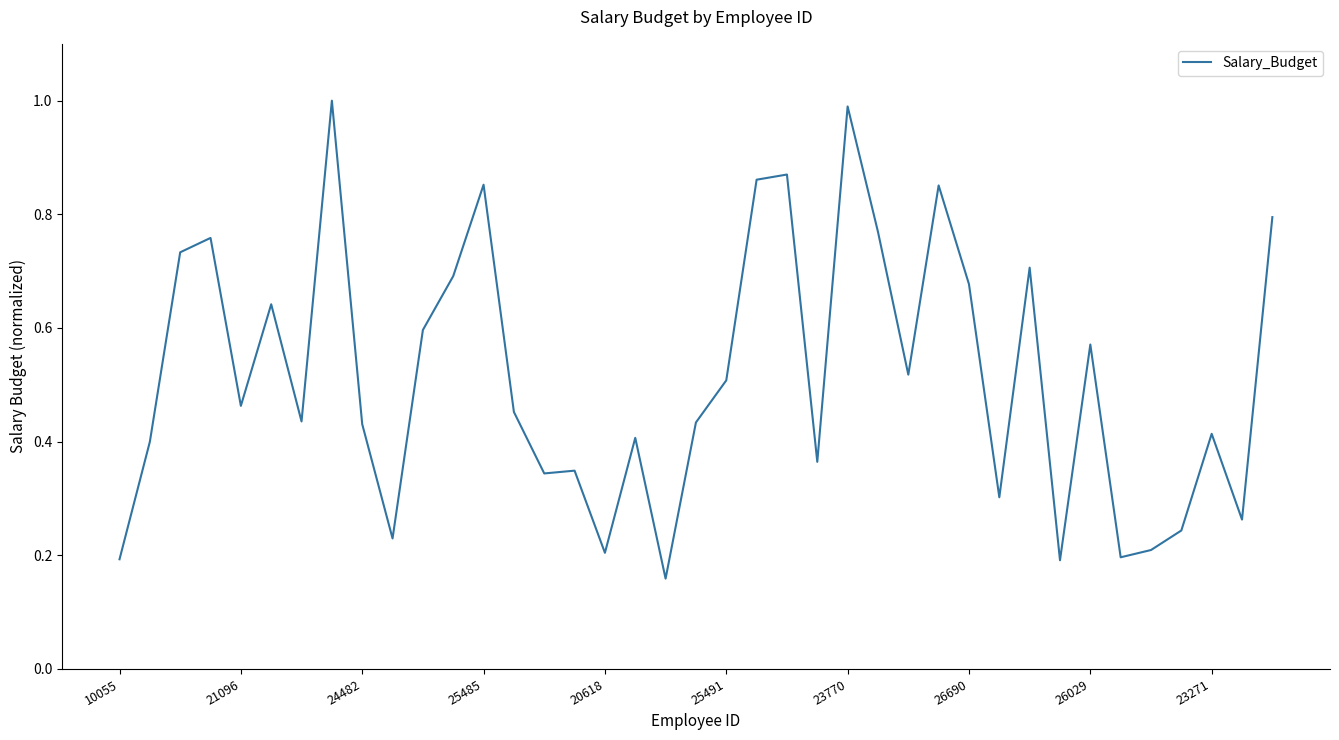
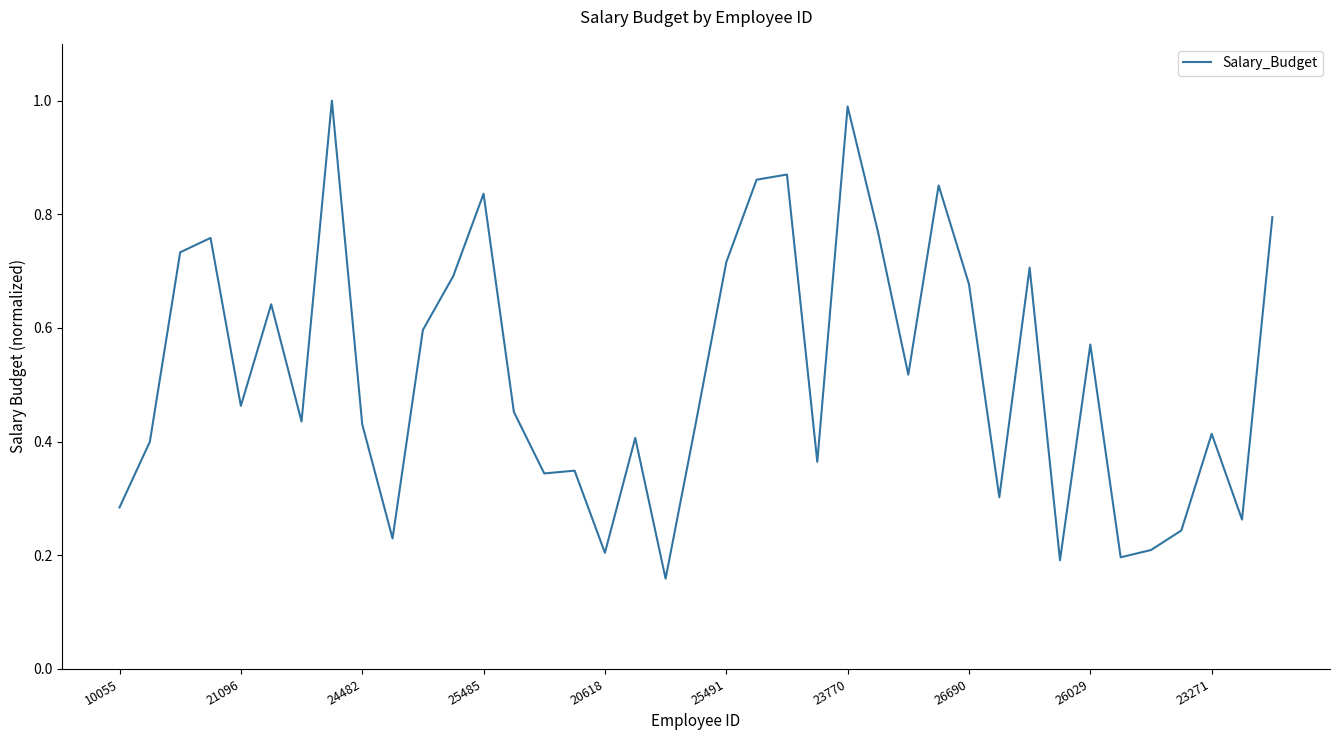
  {
-   "10055": 0.19,
+   "10055": 0.28,
    "21096": 0.46,
    "24482": 0.43,
-   "25485": 0.85,
+   "25485": 0.84,
    "20618": 0.20,
-   "25491": 0.51,
+   "25491": 0.72,
    "23770": 0.99,
    "26690": 0.68,
    "26029": 0.57,
    "23271": 0.41
  }
